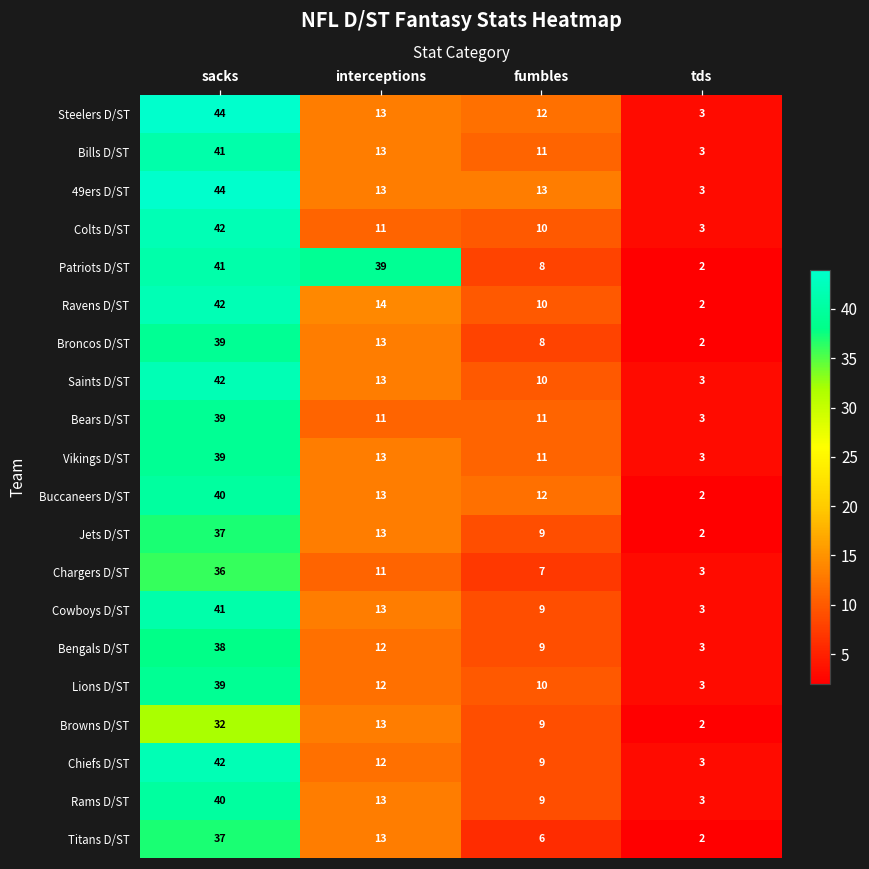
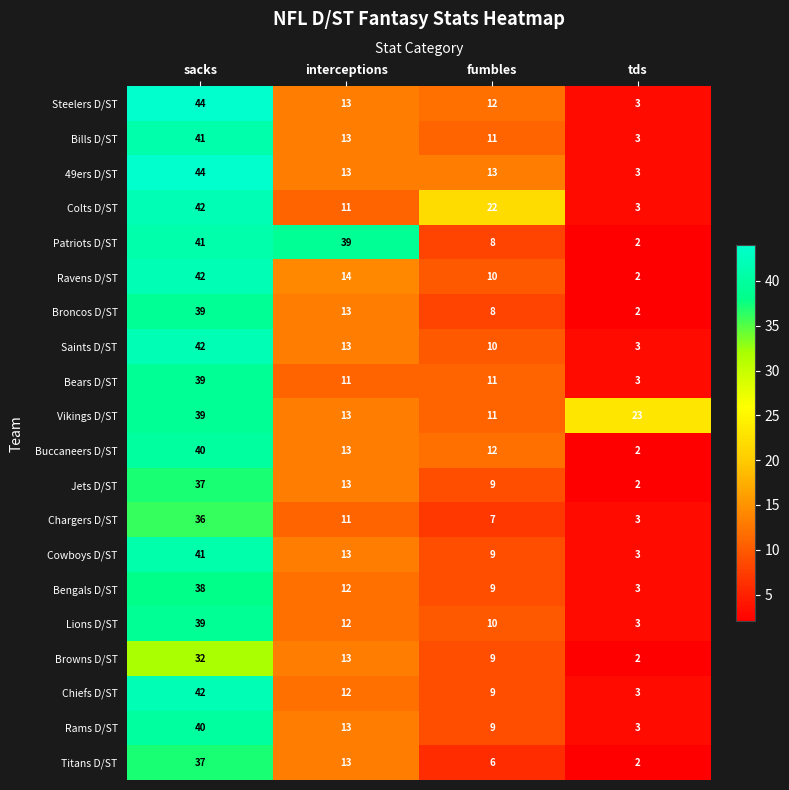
  {
    "Steelers D/ST": {
      "sacks": 44,
      "interceptions": 13,
      "fumbles": 12,
      "tds": 3
    },
    "Bills D/ST": {
      "sacks": 41,
      "interceptions": 13,
      "fumbles": 11,
      "tds": 3
    },
    "49ers D/ST": {
      "sacks": 44,
      "interceptions": 13,
      "fumbles": 13,
      "tds": 3
    },
    "Colts D/ST": {
      "sacks": 42,
      "interceptions": 11,
-     "fumbles": 10,
+     "fumbles": 22,
      "tds": 3
    },
    "Patriots D/ST": {
      "sacks": 41,
      "interceptions": 39,
      "fumbles": 8,
      "tds": 2
    },
    "Ravens D/ST": {
      "sacks": 42,
      "interceptions": 14,
      "fumbles": 10,
      "tds": 2
    },
    "Broncos D/ST": {
      "sacks": 39,
      "interceptions": 13,
      "fumbles": 8,
      "tds": 2
    },
    "Saints D/ST": {
      "sacks": 42,
      "interceptions": 13,
      "fumbles": 10,
      "tds": 3
    },
    "Bears D/ST": {
      "sacks": 39,
      "interceptions": 11,
      "fumbles": 11,
      "tds": 3
    },
    "Vikings D/ST": {
      "sacks": 39,
      "interceptions": 13,
      "fumbles": 11,
-     "tds": 3
+     "tds": 23
    },
    "Buccaneers D/ST": {
      "sacks": 40,
      "interceptions": 13,
      "fumbles": 12,
      "tds": 2
    },
    "Jets D/ST": {
      "sacks": 37,
      "interceptions": 13,
      "fumbles": 9,
      "tds": 2
    },
    "Chargers D/ST": {
      "sacks": 36,
      "interceptions": 11,
      "fumbles": 7,
      "tds": 3
    },
    "Cowboys D/ST": {
      "sacks": 41,
      "interceptions": 13,
      "fumbles": 9,
      "tds": 3
    },
    "Bengals D/ST": {
      "sacks": 38,
      "interceptions": 12,
      "fumbles": 9,
      "tds": 3
    },
    "Lions D/ST": {
      "sacks": 39,
      "interceptions": 12,
      "fumbles": 10,
      "tds": 3
    },
    "Browns D/ST": {
      "sacks": 32,
      "interceptions": 13,
      "fumbles": 9,
      "tds": 2
    },
    "Chiefs D/ST": {
      "sacks": 42,
      "interceptions": 12,
      "fumbles": 9,
      "tds": 3
    },
    "Rams D/ST": {
      "sacks": 40,
      "interceptions": 13,
      "fumbles": 9,
      "tds": 3
    },
    "Titans D/ST": {
      "sacks": 37,
      "interceptions": 13,
      "fumbles": 6,
      "tds": 2
    }
  }
